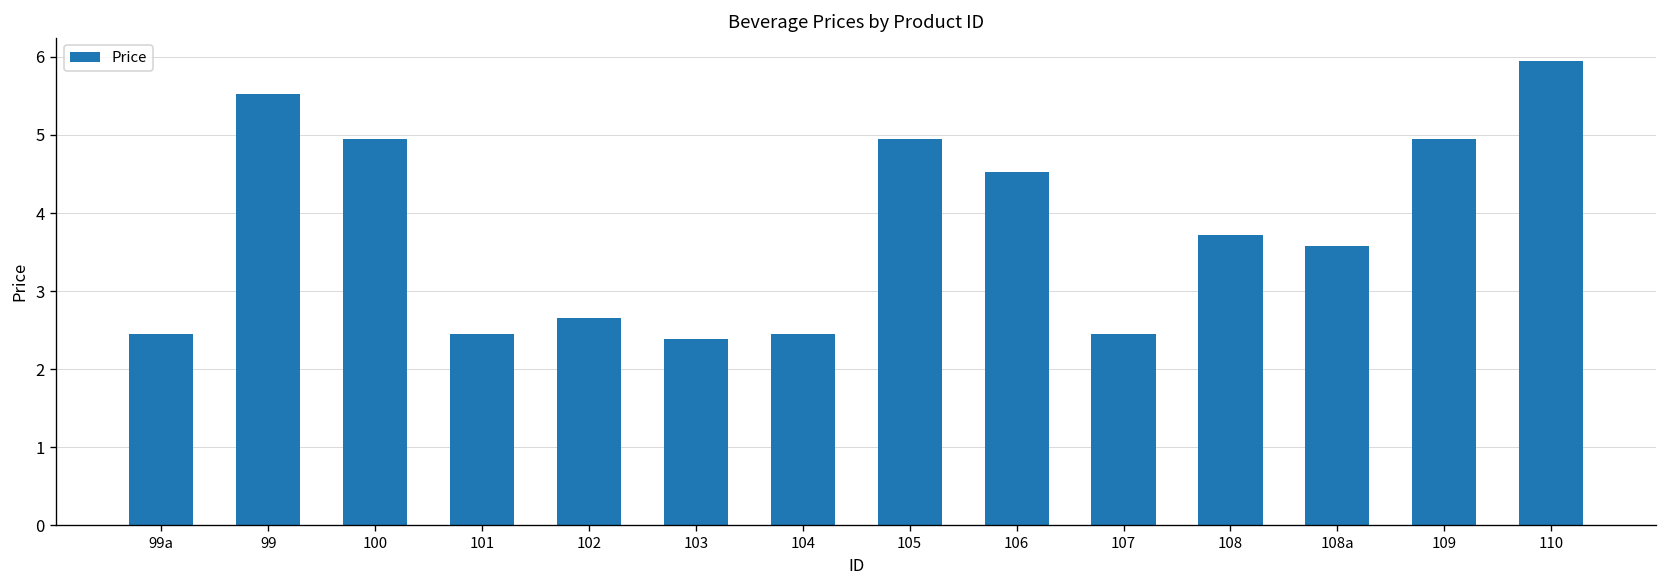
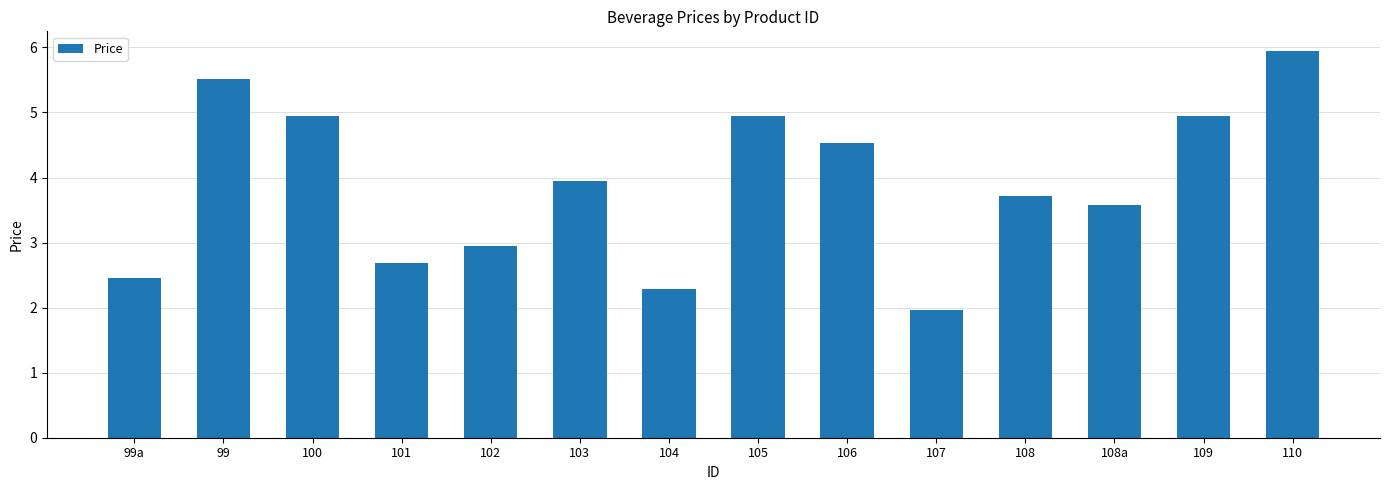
  {
    "99a": 2.5,
    "99": 5.5,
    "100": 5.0,
-   "101": 2.5,
-   "102": 2.7,
-   "103": 2.4,
-   "104": 2.5,
+   "101": 2.7,
+   "102": 3.0,
+   "103": 4.0,
+   "104": 2.3,
    "105": 5.0,
    "106": 4.5,
-   "107": 2.5,
+   "107": 2.0,
    "108": 3.7,
    "108a": 3.6,
    "109": 5.0,
    "110": 6.0
  }
